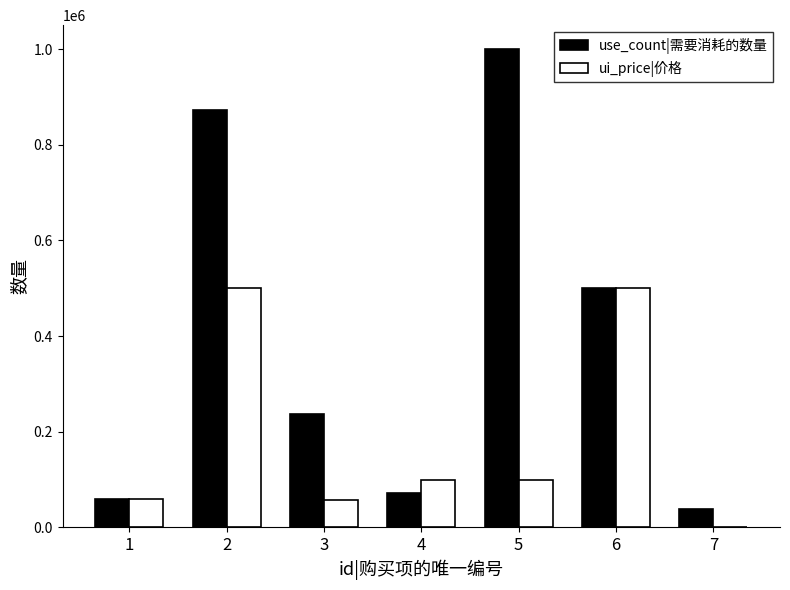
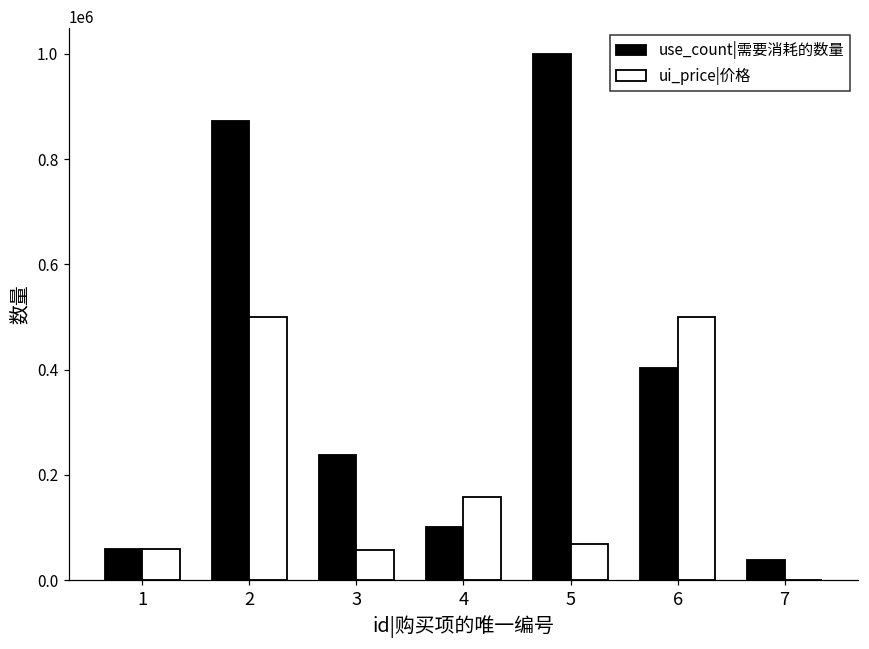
  {
    "use_count|需要消耗的数量": {
      "1": 60000,
      "2": 870000,
      "3": 240000,
-     "4": 70000,
+     "4": 100000,
      "5": 1000000,
-     "6": 500000,
+     "6": 400000,
      "7": 40000
    },
    "ui_price|价格": {
      "1": 60000,
      "2": 500000,
      "3": 60000,
-     "4": 100000,
-     "5": 100000,
+     "4": 160000,
+     "5": 70000,
      "6": 500000
    }
  }
